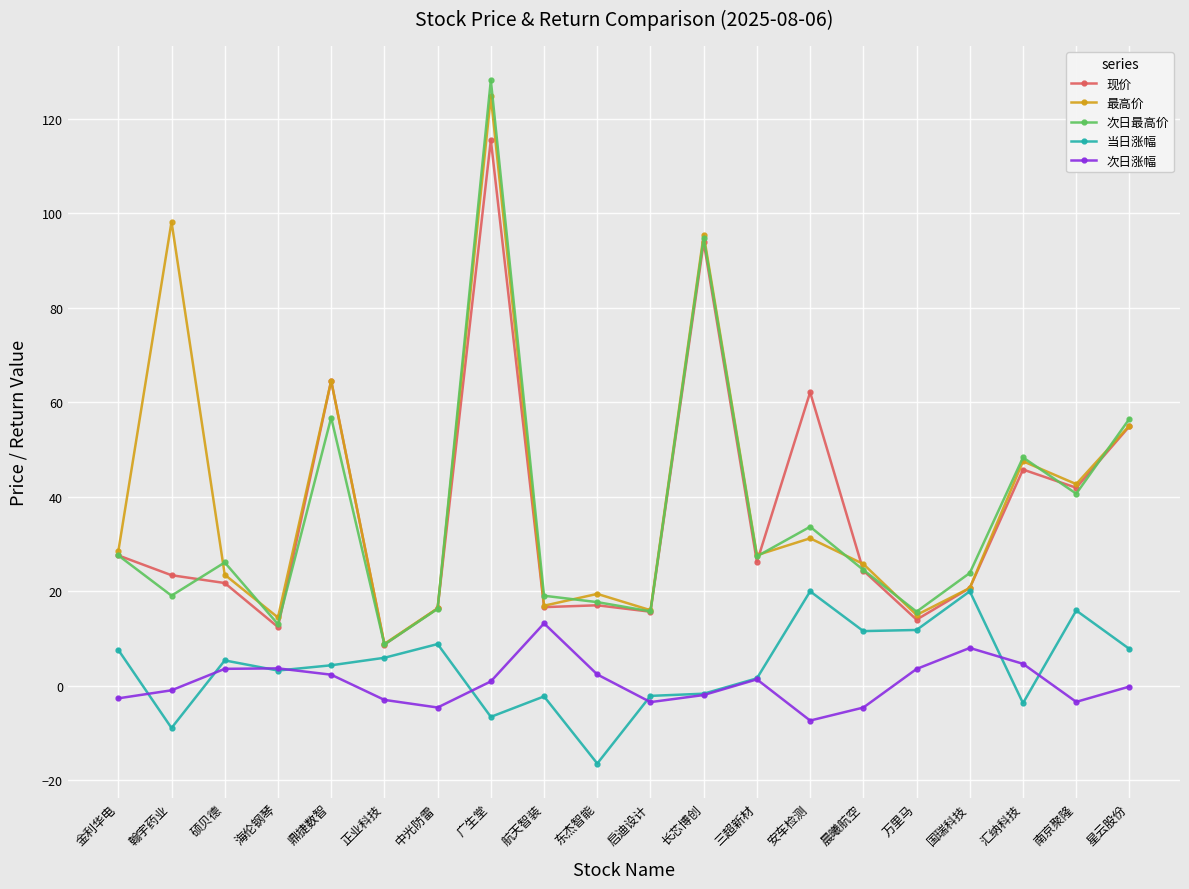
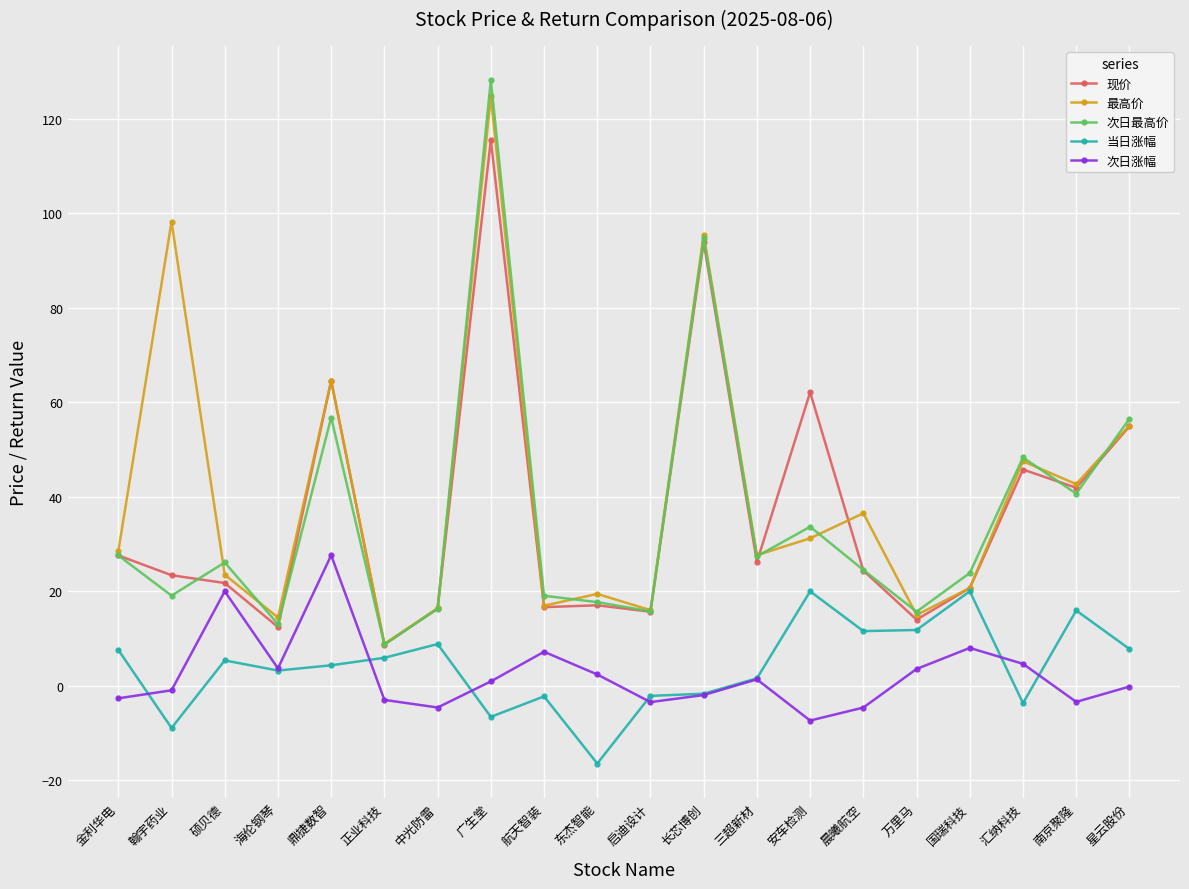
  {
    "现价": {
      "翰宇药业": 23,
      "硕贝德": 22,
      "海伦钢琴": 12,
      "广生堂": 115,
      "东杰智能": 17,
      "长芯博创": 94,
      "三超新材": 26,
      "安车检测": 62,
      "万里马": 14,
      "汇纳科技": 46,
      "南京聚隆": 42
    },
    "最高价": {
      "金利华电": 28,
      "翰宇药业": 98,
      "硕贝德": 24,
      "海伦钢琴": 14,
      "广生堂": 125,
      "东杰智能": 19,
      "长芯博创": 95,
      "安车检测": 31,
-     "晨曦航空": 26,
+     "晨曦航空": 37,
      "万里马": 15,
      "汇纳科技": 48,
      "南京聚隆": 43
    },
    "次日最高价": {
      "翰宇药业": 19,
      "硕贝德": 26,
      "海伦钢琴": 13,
      "鼎捷数智": 57,
      "广生堂": 128,
      "航天智装": 19,
      "东杰智能": 18,
      "长芯博创": 95,
      "安车检测": 34,
      "万里马": 16,
      "国瑞科技": 24,
      "汇纳科技": 48,
      "南京聚隆": 41,
      "星云股份": 56
    },
    "当日涨幅": {
      "金利华电": 8,
      "翰宇药业": -9,
      "硕贝德": 5,
      "鼎捷数智": 4,
      "正业科技": 6,
      "中光防雷": 9,
      "广生堂": -7,
      "航天智装": -2,
      "东杰智能": -16,
      "启迪设计": -2,
      "安车检测": 20,
      "晨曦航空": 12,
      "万里马": 12,
      "国瑞科技": 20,
      "汇纳科技": -4,
      "南京聚隆": 16,
      "星云股份": 8
    },
    "次日涨幅": {
      "金利华电": -3,
      "翰宇药业": -1,
-     "硕贝德": 4,
-     "鼎捷数智": 2,
+     "硕贝德": 20,
+     "鼎捷数智": 28,
      "正业科技": -3,
      "中光防雷": -5,
      "广生堂": 1,
-     "航天智装": 13,
+     "航天智装": 7,
      "东杰智能": 2,
      "启迪设计": -3,
      "安车检测": -7,
      "晨曦航空": -5,
      "万里马": 4,
      "国瑞科技": 8,
      "汇纳科技": 5,
      "南京聚隆": -3,
      "星云股份": 0
    }
  }
